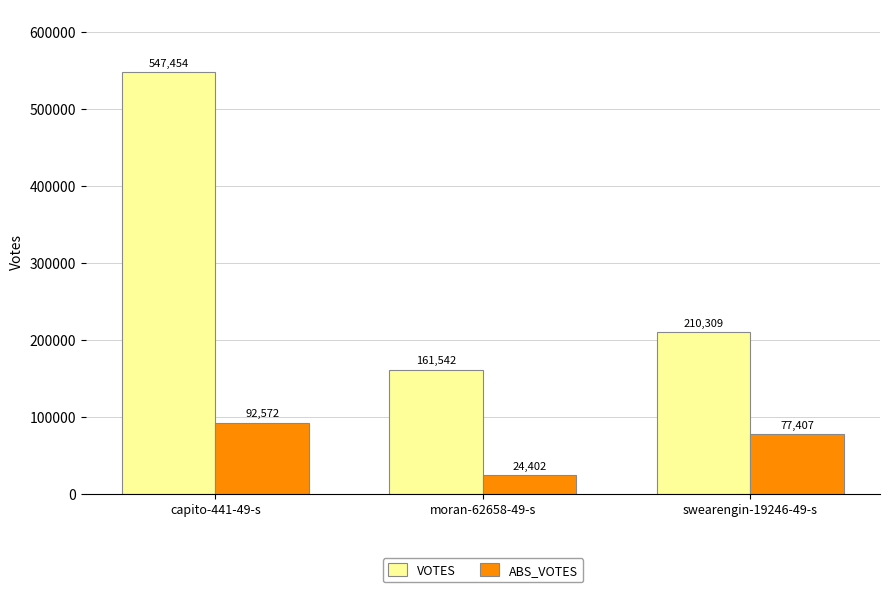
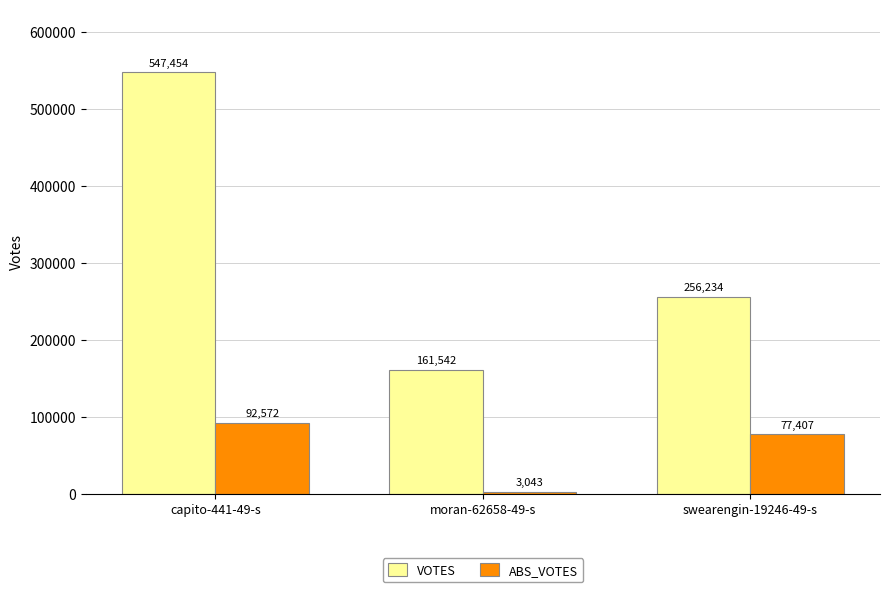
  {
    "VOTES": {
      "capito-441-49-s": "547,454",
      "moran-62658-49-s": "161,542",
-     "swearengin-19246-49-s": "210,309"
+     "swearengin-19246-49-s": "256,234"
    },
    "ABS_VOTES": {
      "capito-441-49-s": "92,572",
-     "moran-62658-49-s": "24,402",
+     "moran-62658-49-s": "3,043",
      "swearengin-19246-49-s": "77,407"
    }
  }
